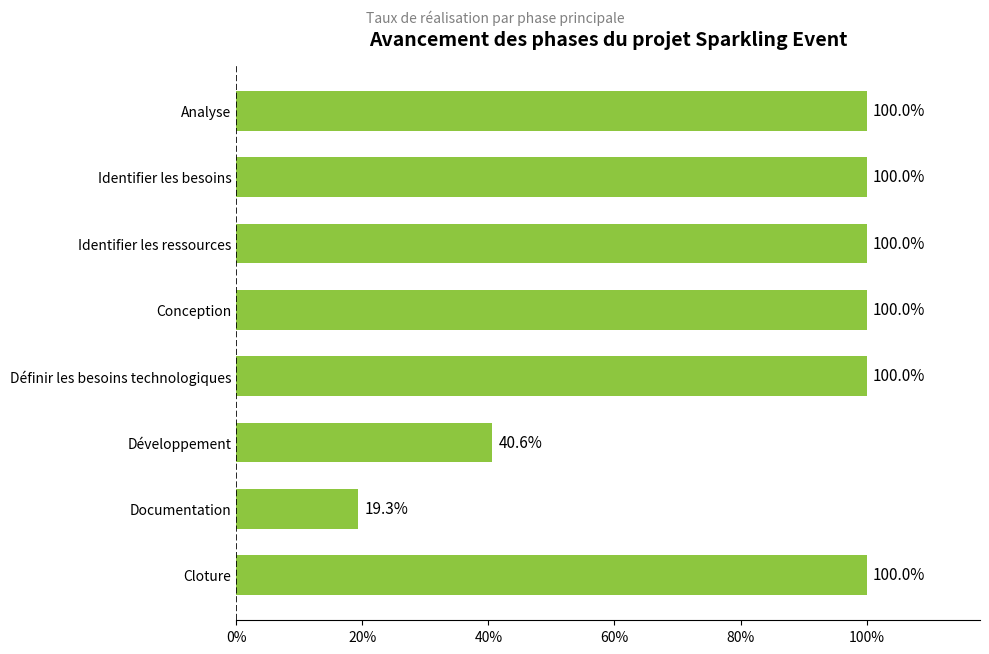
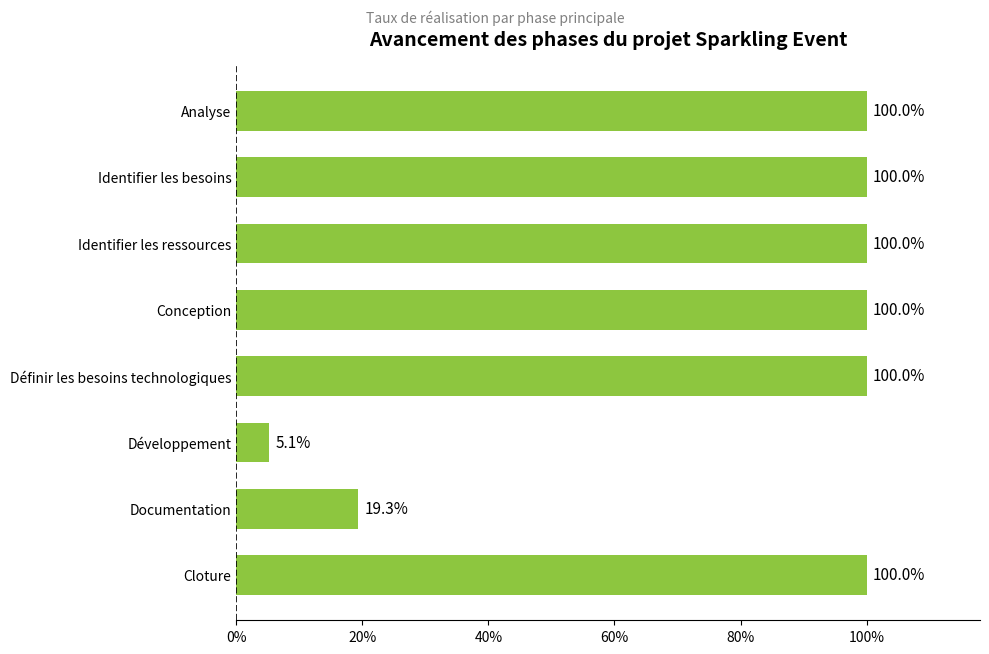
  {
    "Analyse": "100.0%",
    "Identifier les besoins": "100.0%",
    "Identifier les ressources": "100.0%",
    "Conception": "100.0%",
    "Définir les besoins technologiques": "100.0%",
-   "Développement": "40.6%",
+   "Développement": "5.1%",
    "Documentation": "19.3%",
    "Cloture": "100.0%"
  }
